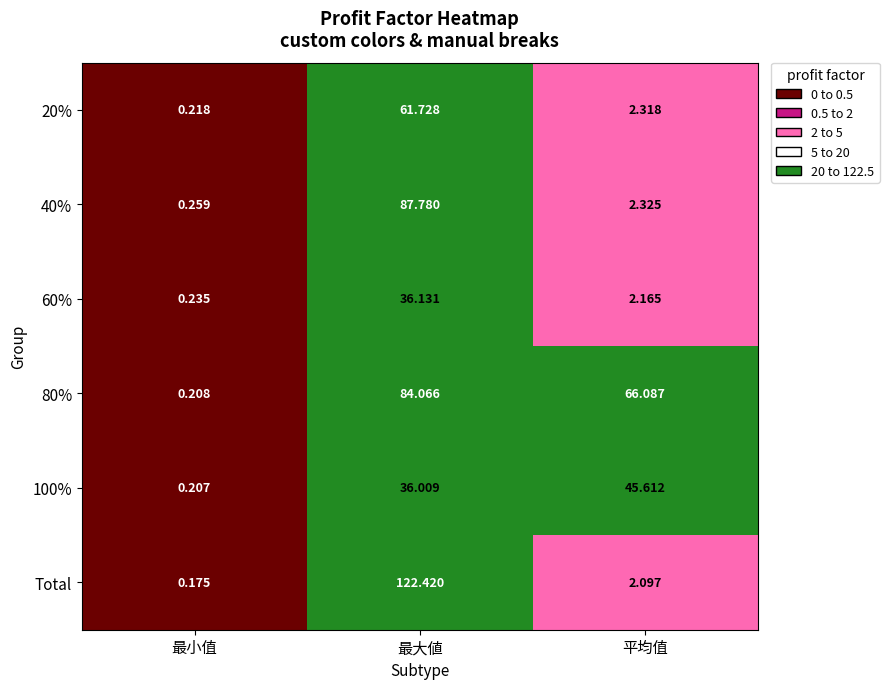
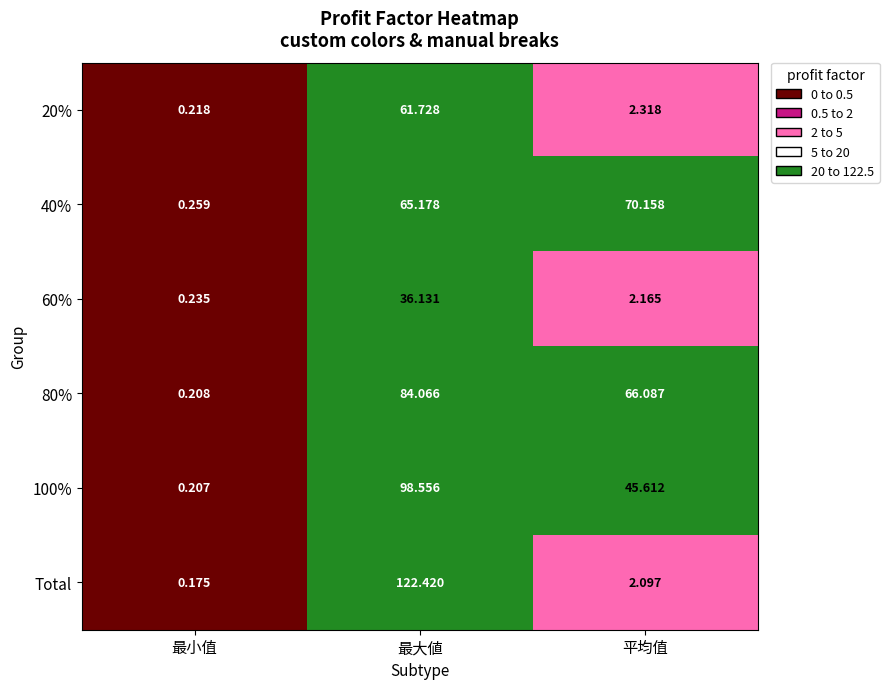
  {
    "20%": {
      "最小值": 0.218,
      "最大値": 61.728,
      "平均值": 2.318
    },
    "40%": {
      "最小值": 0.259,
-     "最大値": 87.780,
-     "平均值": 2.325
+     "最大値": 65.178,
+     "平均值": 70.158
    },
    "60%": {
      "最小值": 0.235,
      "最大値": 36.131,
      "平均值": 2.165
    },
    "80%": {
      "最小值": 0.208,
      "最大値": 84.066,
      "平均值": 66.087
    },
    "100%": {
      "最小值": 0.207,
-     "最大値": 36.009,
+     "最大値": 98.556,
      "平均值": 45.612
    },
    "Total": {
      "最小值": 0.175,
      "最大値": 122.420,
      "平均值": 2.097
    }
  }
